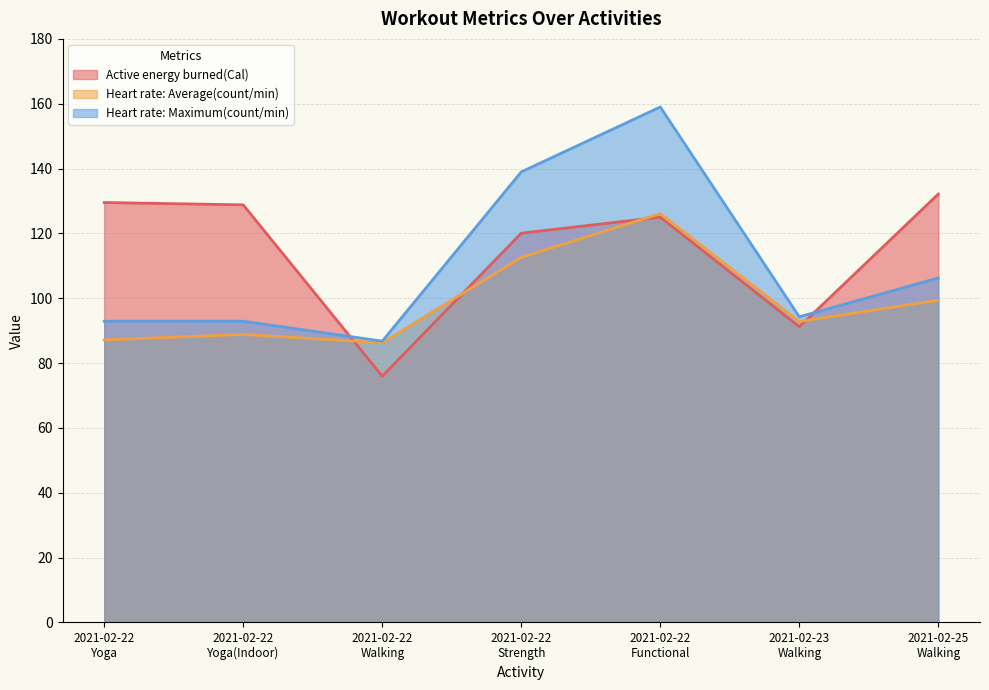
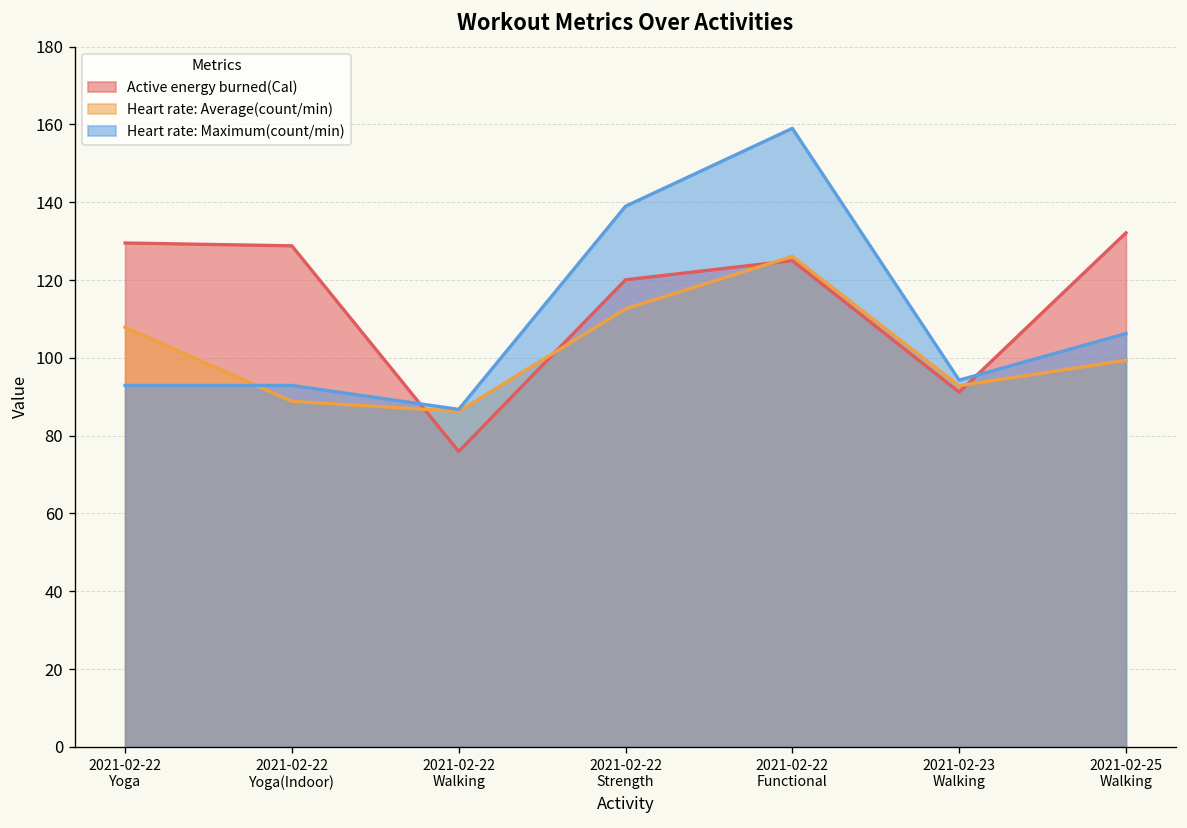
  {
    "Active energy burned(Cal)": {
      "2021-02-22 Yoga": 130,
      "2021-02-22 Yoga(Indoor)": 129,
      "2021-02-22 Walking": 76,
      "2021-02-22 Strength": 120,
      "2021-02-22 Functional": 125,
      "2021-02-23 Walking": 91,
      "2021-02-25 Walking": 132
    },
    "Heart rate: Average(count/min)": {
-     "2021-02-22 Yoga": 87,
+     "2021-02-22 Yoga": 108,
      "2021-02-22 Yoga(Indoor)": 89,
      "2021-02-22 Strength": 113,
      "2021-02-22 Functional": 126,
      "2021-02-23 Walking": 93,
      "2021-02-25 Walking": 99
    },
    "Heart rate: Maximum(count/min)": {
      "2021-02-22 Yoga": 93,
      "2021-02-22 Yoga(Indoor)": 93,
      "2021-02-22 Strength": 139,
      "2021-02-22 Functional": 159,
      "2021-02-23 Walking": 94,
      "2021-02-25 Walking": 106
    }
  }
